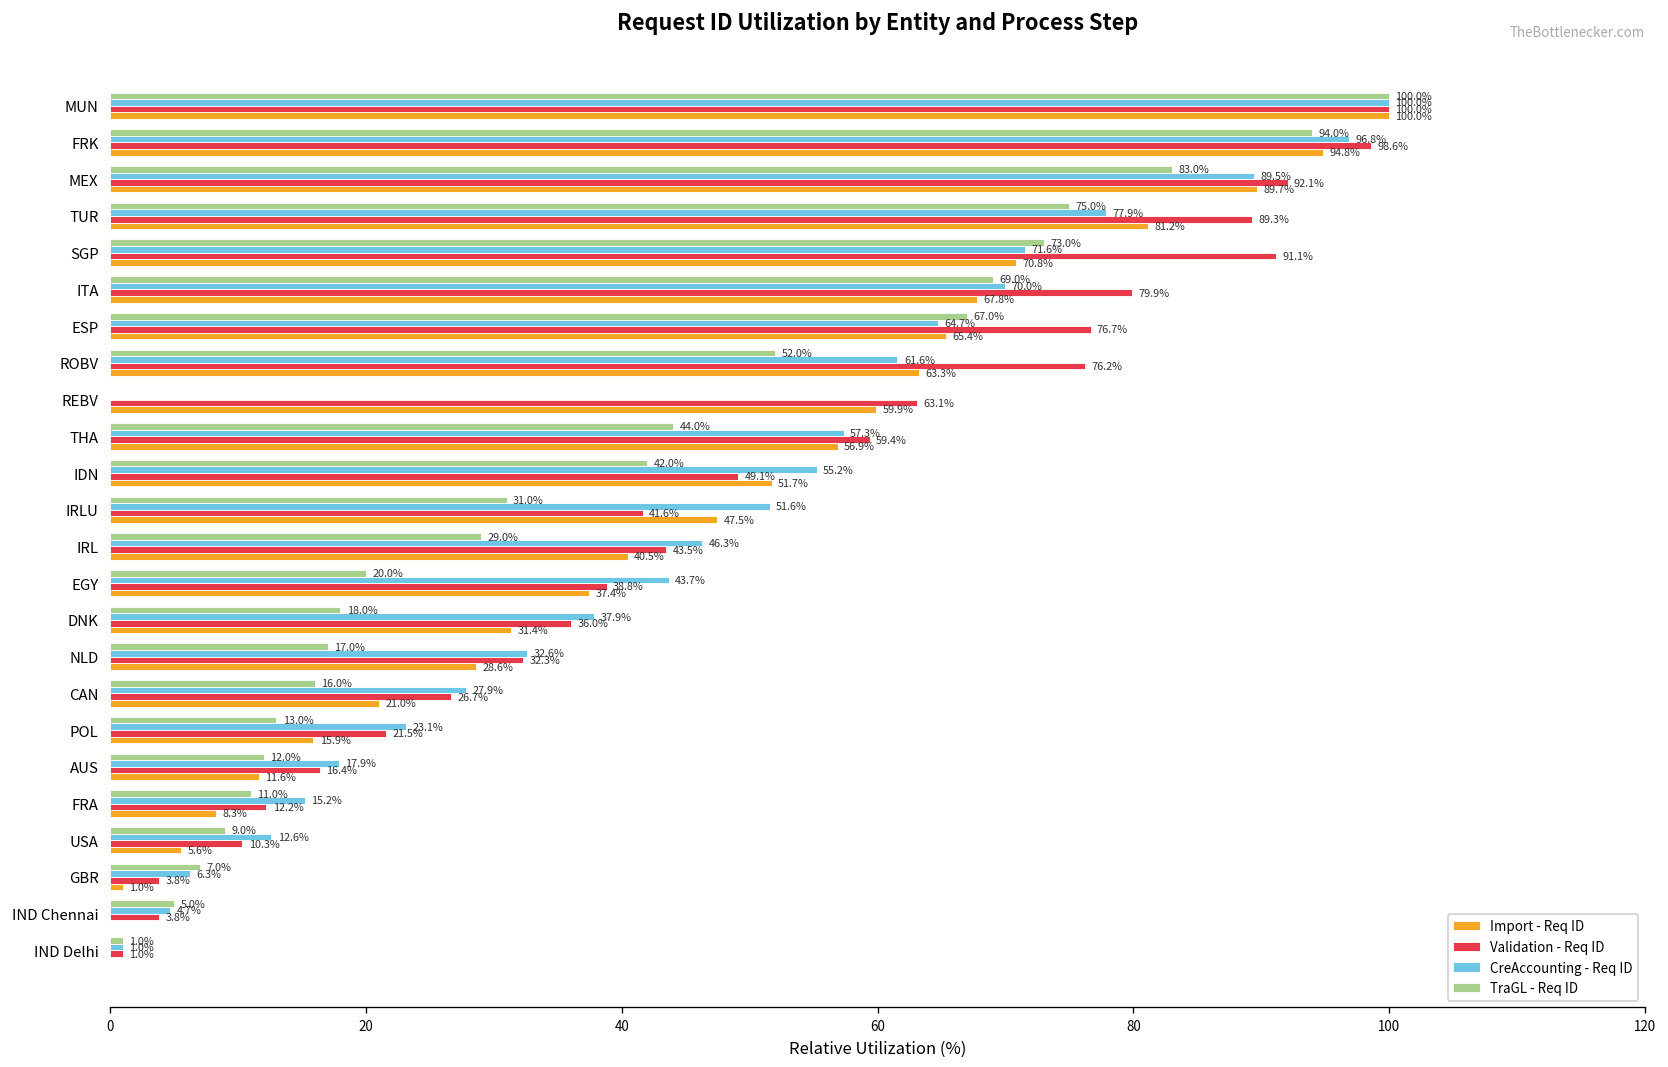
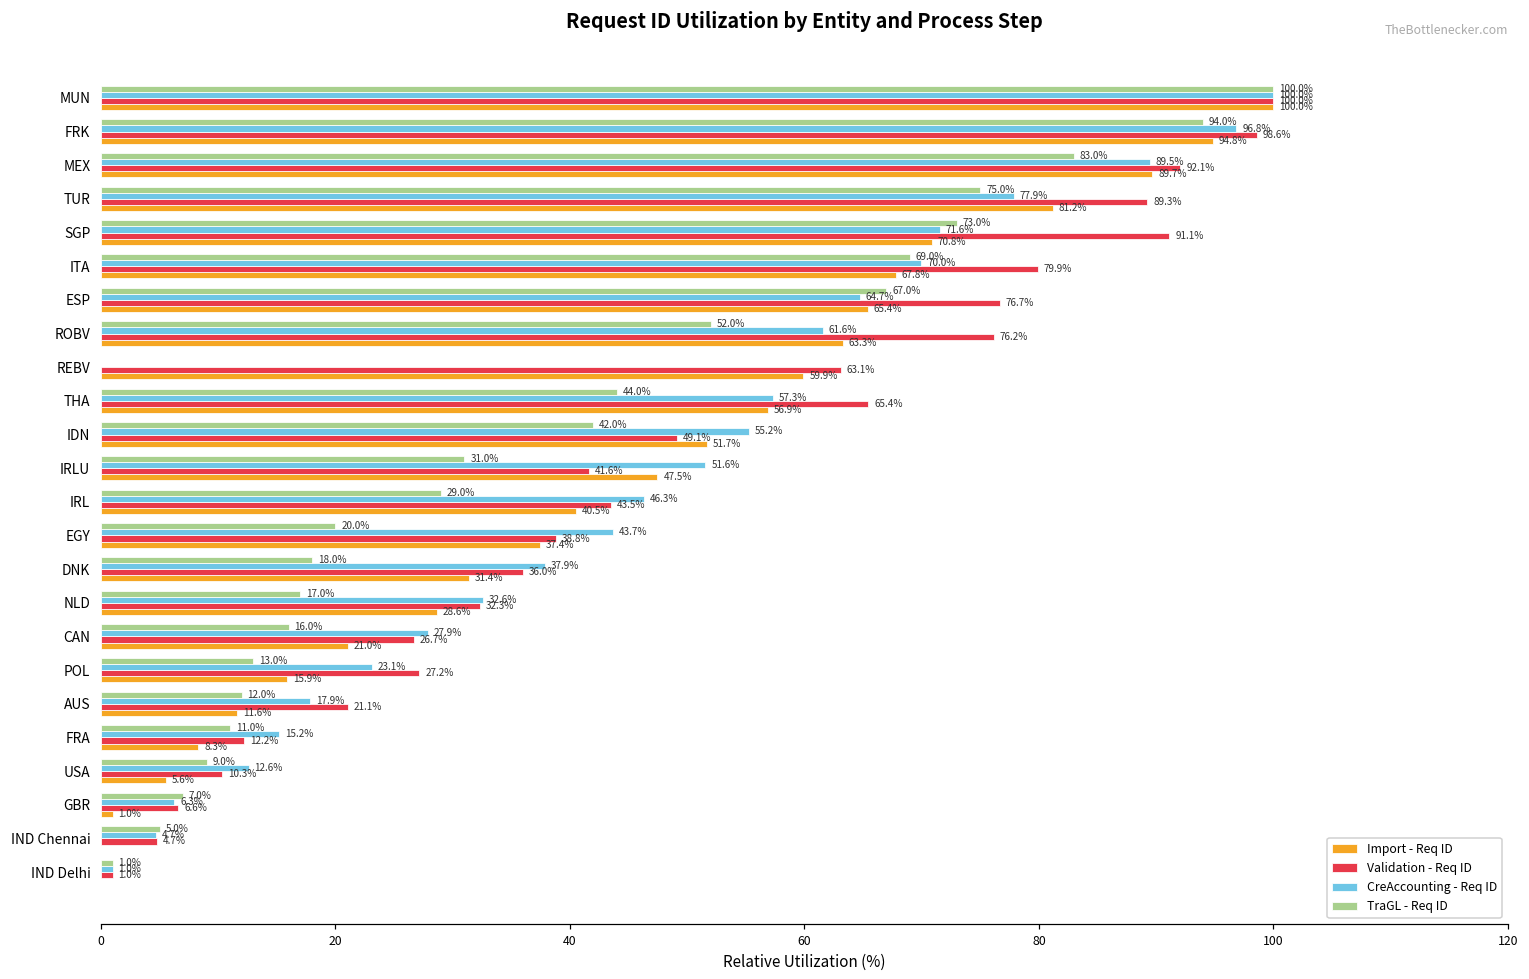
  {
    "Import - Req ID": {
      "FRK": "94.8%",
      "MEX": "89.7%",
      "TUR": "81.2%",
      "SGP": "70.8%",
      "ITA": "67.8%",
      "ESP": "65.4%",
      "ROBV": "63.3%",
      "REBV": "59.9%",
      "THA": "56.9%",
      "IDN": "51.7%",
      "IRLU": "47.5%",
      "IRL": "40.5%",
      "DNK": "31.4%",
      "NLD": "28.6%",
      "CAN": "21.0%",
      "POL": "15.9%",
      "AUS": "11.6%",
      "FRA": "8.3%",
      "USA": "5.6%",
      "GBR": "1.0%"
    },
    "Validation - Req ID": {
      "FRK": "98.6%",
      "MEX": "92.1%",
      "TUR": "89.3%",
      "SGP": "91.1%",
      "ITA": "79.9%",
      "ESP": "76.7%",
      "ROBV": "76.2%",
      "REBV": "63.1%",
-     "THA": "59.4%",
+     "THA": "65.4%",
      "IDN": "49.1%",
      "IRLU": "41.6%",
      "IRL": "43.5%",
      "DNK": "36.0%",
-     "POL": "21.5%",
-     "AUS": "16.4%",
+     "POL": "27.2%",
+     "AUS": "21.1%",
      "FRA": "12.2%",
      "USA": "10.3%",
-     "GBR": "3.8%",
-     "IND Chennai": "3.8%"
+     "GBR": "6.6%",
+     "IND Chennai": "4.7%"
    },
    "CreAccounting - Req ID": {
      "FRK": "96.8%",
      "MEX": "89.5%",
      "TUR": "77.9%",
      "ESP": "64.7%",
      "ROBV": "61.6%",
      "THA": "57.3%",
      "IDN": "55.2%",
      "IRLU": "51.6%",
      "IRL": "46.3%",
      "EGY": "43.7%",
      "DNK": "37.9%",
      "POL": "23.1%",
      "AUS": "17.9%",
      "FRA": "15.2%",
      "USA": "12.6%"
    },
    "TraGL - Req ID": {
      "FRK": "94.0%",
      "MEX": "83.0%",
      "TUR": "75.0%",
      "ESP": "67.0%",
      "ROBV": "52.0%",
      "THA": "44.0%",
      "IDN": "42.0%",
      "IRLU": "31.0%",
      "IRL": "29.0%",
      "EGY": "20.0%",
      "DNK": "18.0%",
      "NLD": "17.0%",
      "CAN": "16.0%",
      "POL": "13.0%",
      "AUS": "12.0%",
      "FRA": "11.0%",
      "USA": "9.0%"
    }
  }
